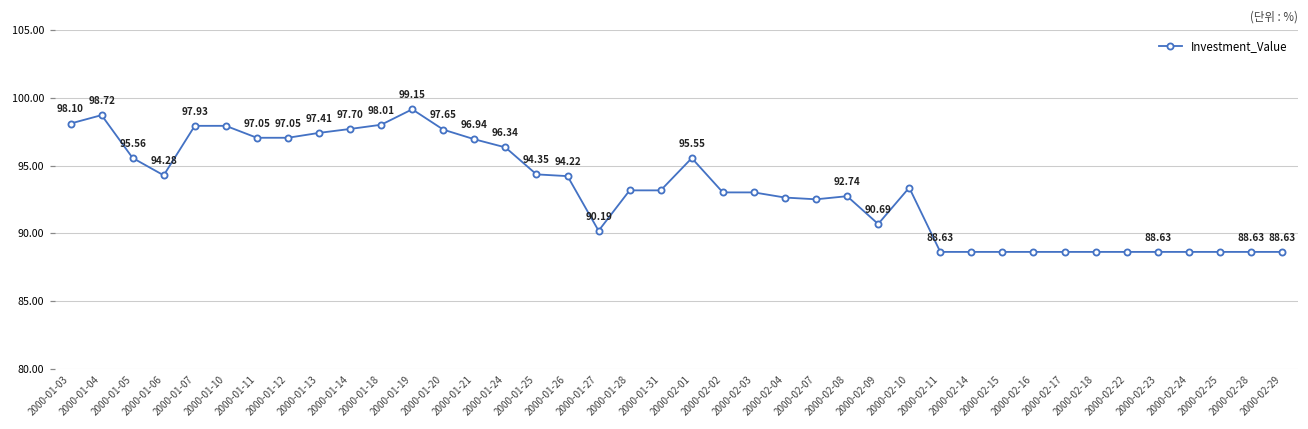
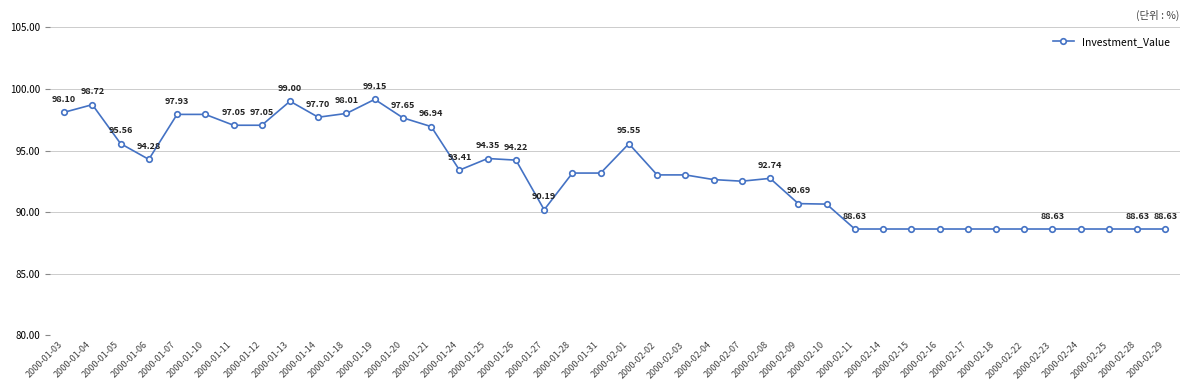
  {
    "2000-01-03": 98.10,
    "2000-01-04": 98.72,
    "2000-01-05": 95.56,
    "2000-01-06": 94.28,
    "2000-01-07": 97.93,
    "2000-01-11": 97.05,
    "2000-01-12": 97.05,
-   "2000-01-13": 97.41,
+   "2000-01-13": 99.00,
    "2000-01-14": 97.70,
    "2000-01-18": 98.01,
    "2000-01-19": 99.15,
    "2000-01-20": 97.65,
    "2000-01-21": 96.94,
-   "2000-01-24": 96.34,
+   "2000-01-24": 93.41,
    "2000-01-25": 94.35,
    "2000-01-26": 94.22,
    "2000-01-27": 90.19,
    "2000-02-01": 95.55,
    "2000-02-08": 92.74,
    "2000-02-09": 90.69,
-   "2000-02-10": 93.4,
+   "2000-02-10": 90.7,
    "2000-02-11": 88.63,
    "2000-02-23": 88.63,
    "2000-02-28": 88.63,
    "2000-02-29": 88.63
  }
